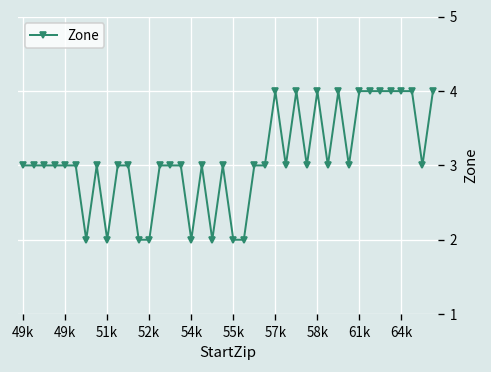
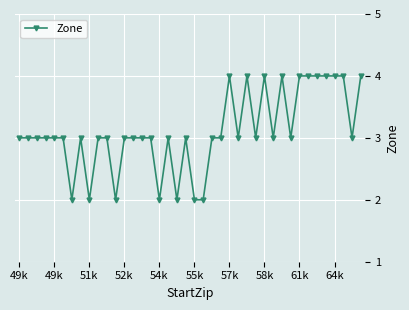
  {
    "51k": 2,
-   "52k": 2,
+   "52k": 3,
    "54k": 2,
    "55k": 2,
    "57k": 4,
    "58k": 4,
    "61k": 4,
    "64k": 4
  }
